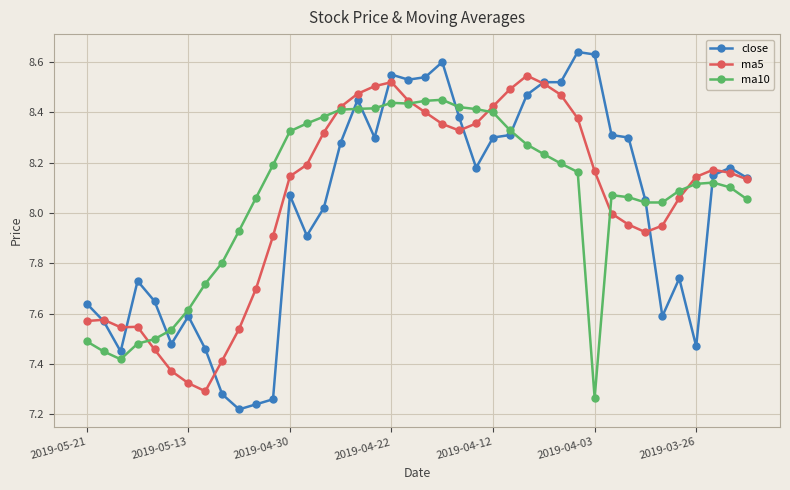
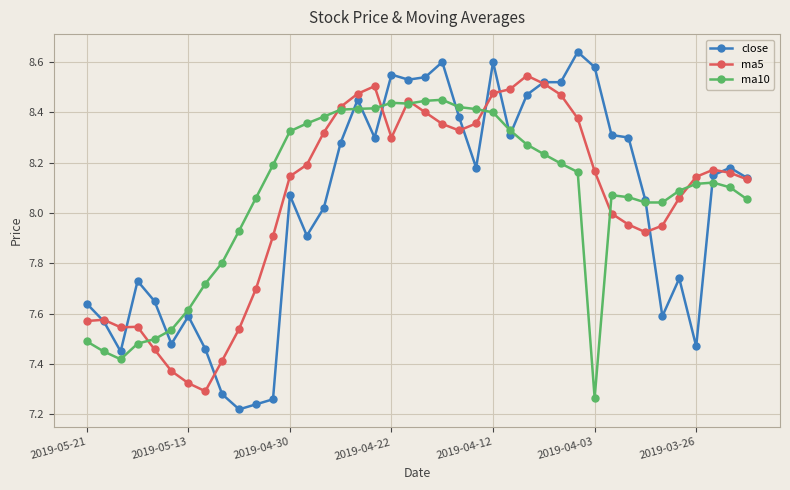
  {
    "close": {
      "2019-05-21": 7.64,
      "2019-05-13": 7.59,
      "2019-04-30": 8.07,
      "2019-04-22": 8.55,
-     "2019-04-12": 8.3,
-     "2019-04-03": 8.63,
+     "2019-04-12": 8.6,
+     "2019-04-03": 8.58,
      "2019-03-26": 7.47
    },
    "ma5": {
      "2019-05-21": 7.57,
      "2019-05-13": 7.32,
      "2019-04-30": 8.15,
-     "2019-04-22": 8.52,
-     "2019-04-12": 8.42,
+     "2019-04-22": 8.30,
+     "2019-04-12": 8.48,
      "2019-04-03": 8.17,
      "2019-03-26": 8.14
    },
    "ma10": {
      "2019-05-21": 7.49,
      "2019-05-13": 7.62,
      "2019-04-30": 8.33,
      "2019-04-22": 8.44,
      "2019-04-12": 8.40,
      "2019-04-03": 7.27,
      "2019-03-26": 8.12
    }
  }
